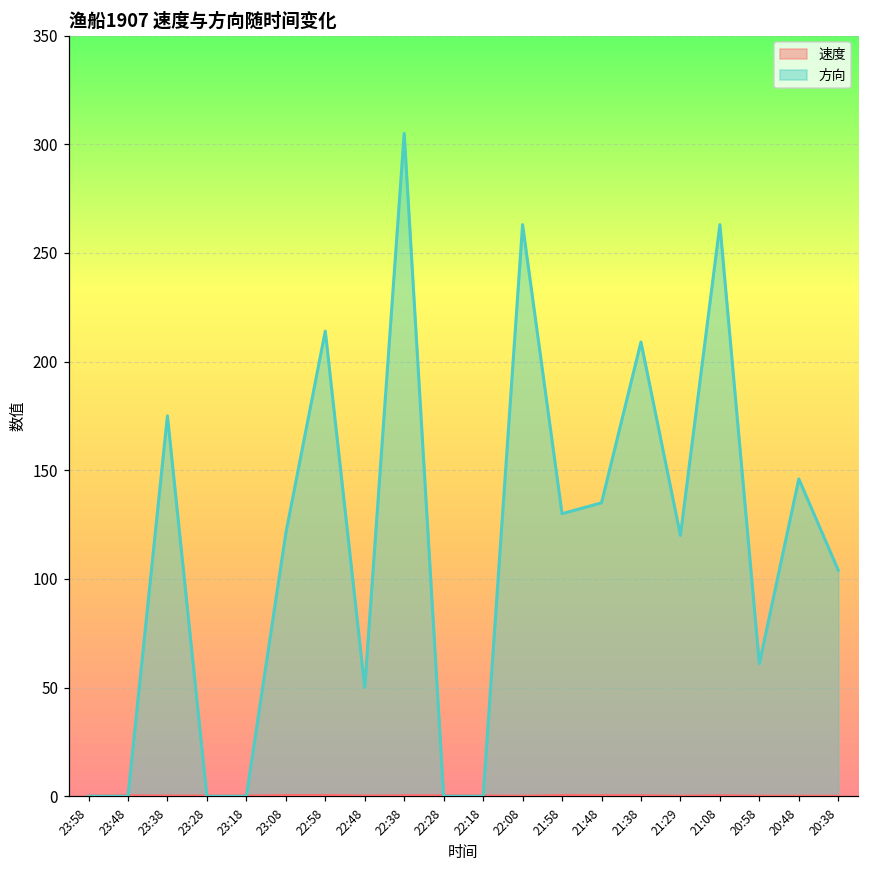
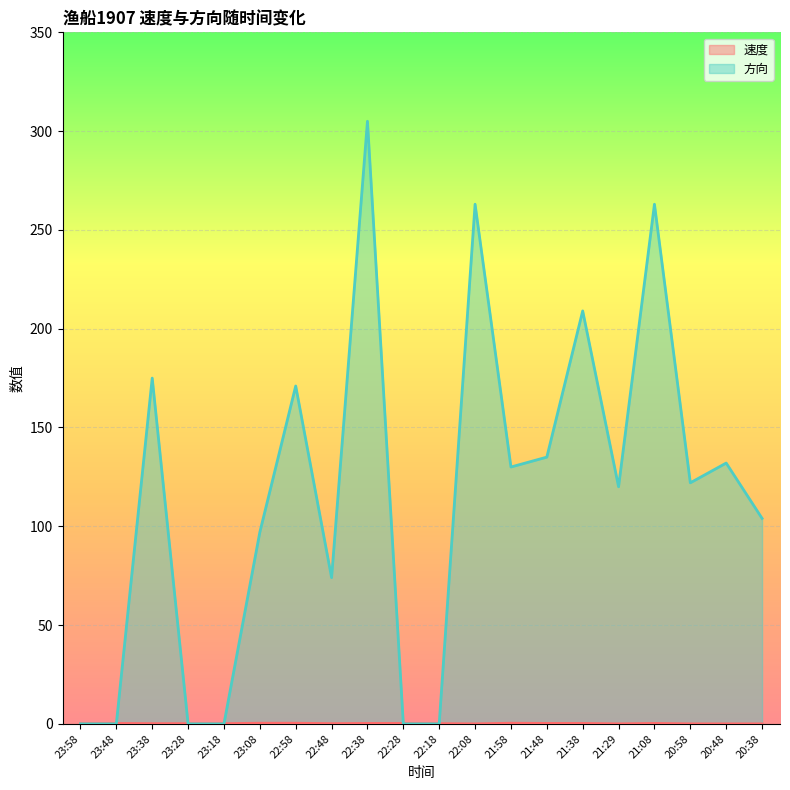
  {
    "速度": {
      "23:38": 0,
      "23:08": 0,
      "22:58": 0,
      "22:48": 0,
      "22:38": 0,
      "22:08": 0,
      "21:58": 0,
      "21:48": 0,
      "21:38": 0,
      "21:29": 0,
      "21:08": 0,
      "20:58": 0,
      "20:48": 0,
      "20:38": 0
    },
    "方向": {
      "23:38": 175,
-     "23:08": 121,
-     "22:58": 214,
-     "22:48": 50,
+     "23:08": 97,
+     "22:58": 171,
+     "22:48": 74,
      "22:38": 305,
      "22:08": 263,
      "21:58": 130,
      "21:48": 135,
      "21:38": 209,
      "21:29": 120,
      "21:08": 263,
-     "20:58": 61,
-     "20:48": 146,
+     "20:58": 122,
+     "20:48": 132,
      "20:38": 104
    }
  }
